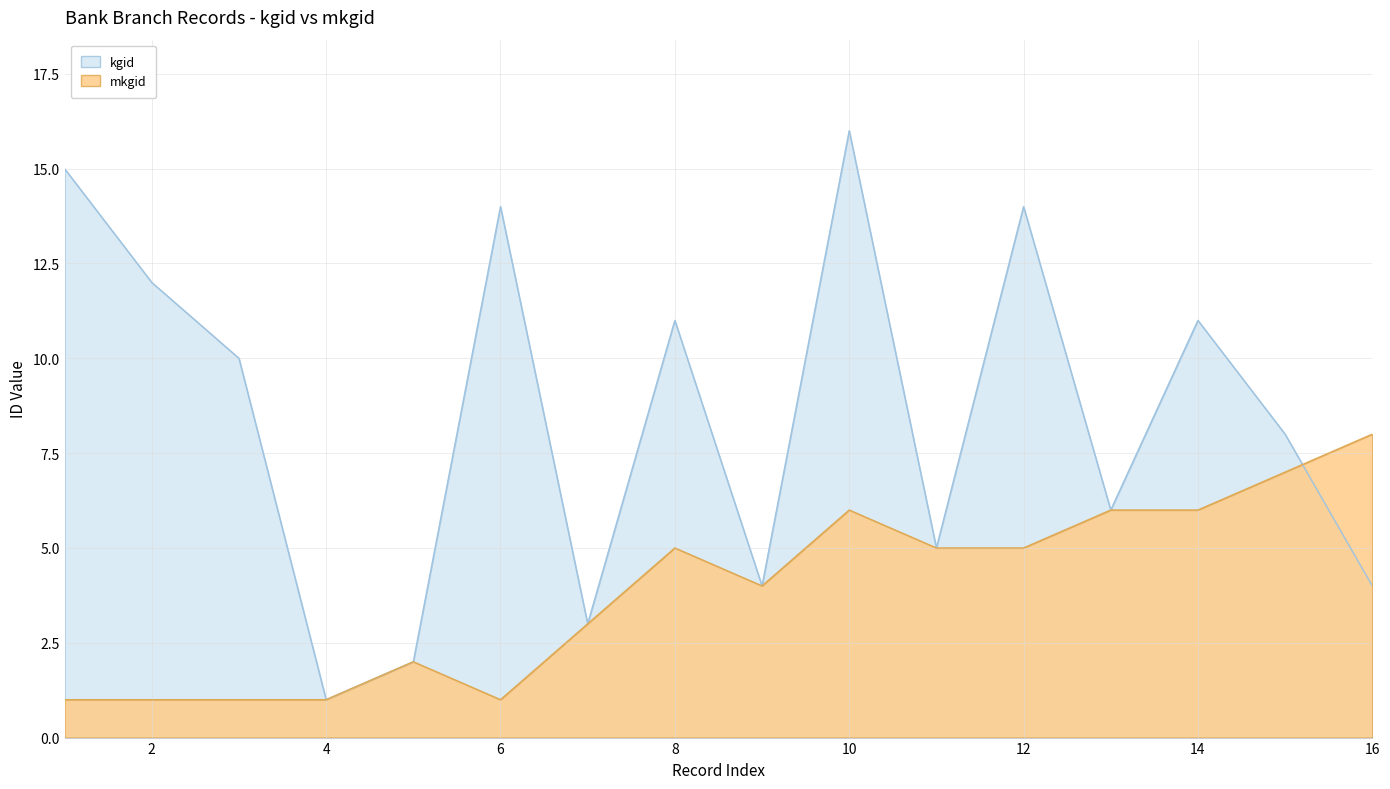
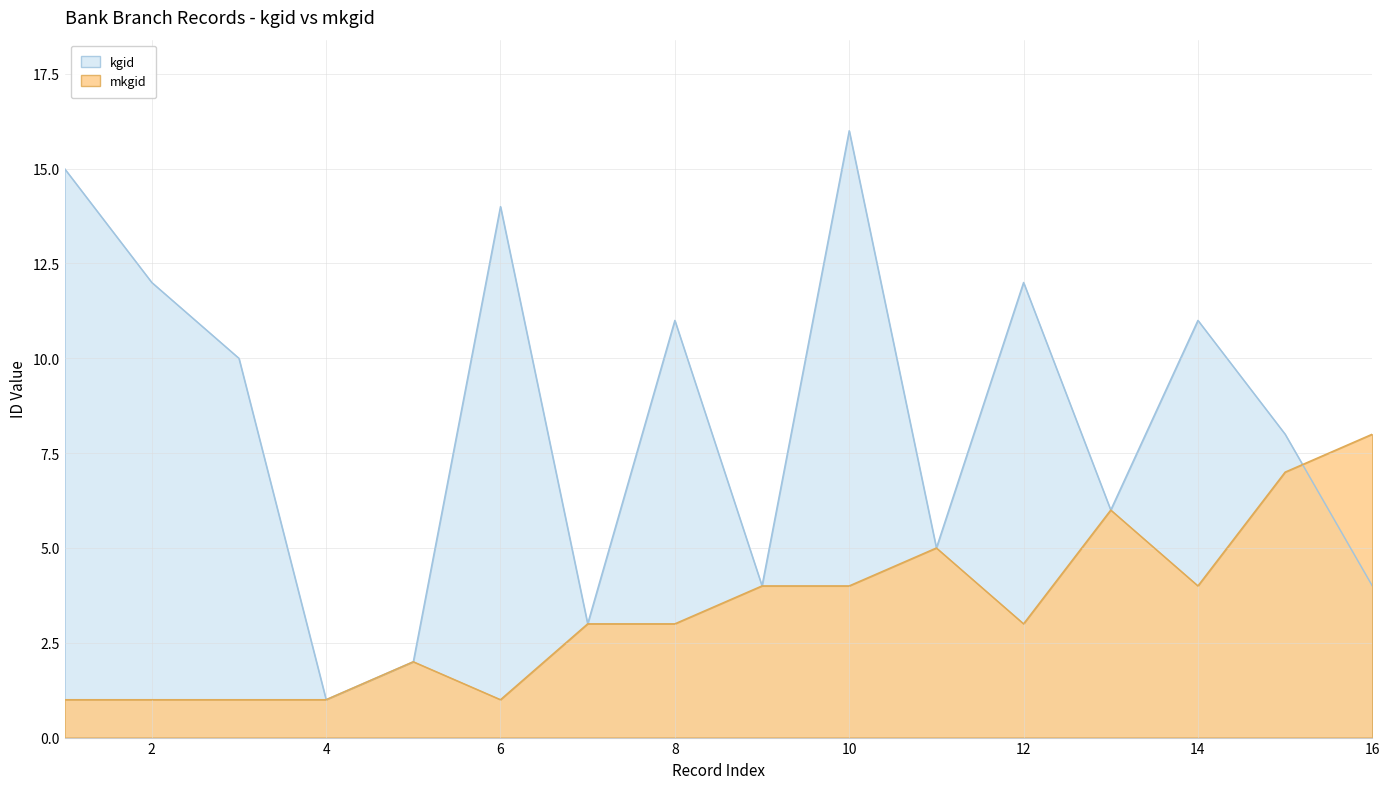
  {
    "kgid": {
      "2": 12,
      "6": 14,
      "8": 11,
      "10": 16,
-     "12": 14,
+     "12": 12,
      "14": 11,
      "16": 4
    },
    "mkgid": {
      "2": 1,
      "6": 1,
-     "8": 5,
-     "10": 6,
-     "12": 5,
-     "14": 6,
+     "8": 3,
+     "10": 4,
+     "12": 3,
+     "14": 4,
      "16": 8
    }
  }
